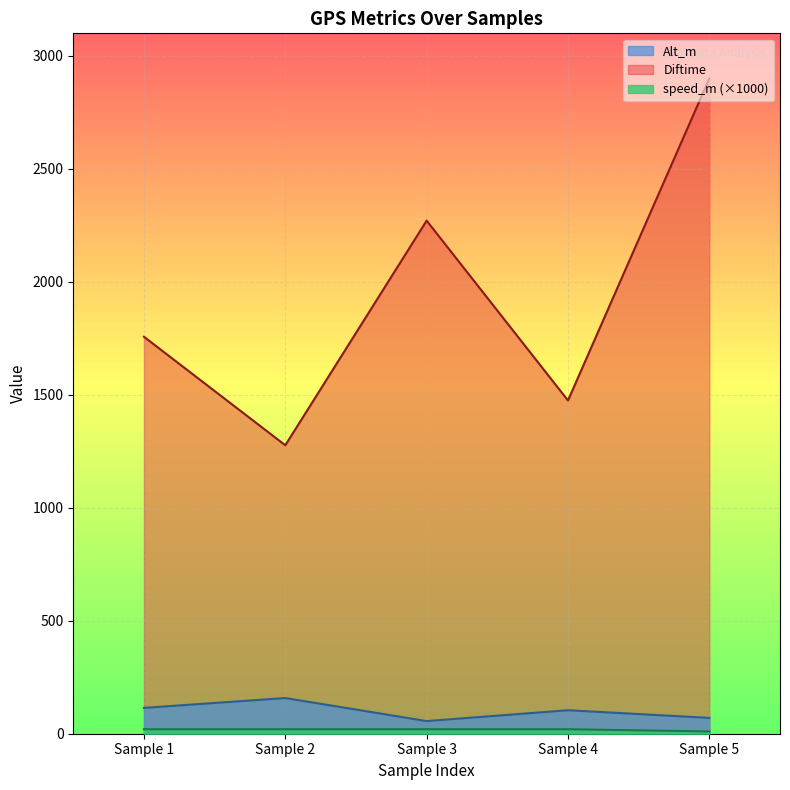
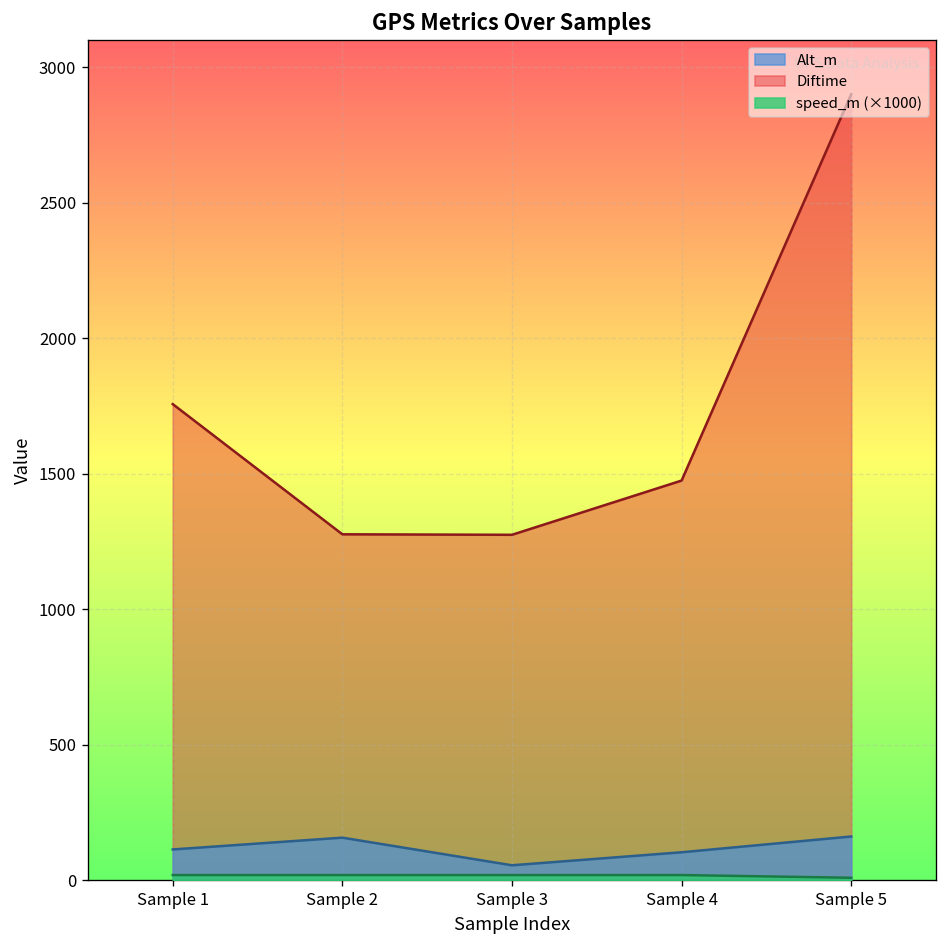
  {
    "Alt_m": {
      "Sample 1": 110,
      "Sample 2": 160,
      "Sample 3": 60,
      "Sample 4": 100,
-     "Sample 5": 70
+     "Sample 5": 160
    },
    "Diftime": {
      "Sample 1": 1760,
      "Sample 2": 1280,
-     "Sample 3": 2270,
+     "Sample 3": 1280,
      "Sample 4": 1480
    },
    "speed_m (×1000)": {
      "Sample 1": 20,
      "Sample 2": 20,
      "Sample 3": 20,
      "Sample 4": 20,
      "Sample 5": 10
    }
  }
